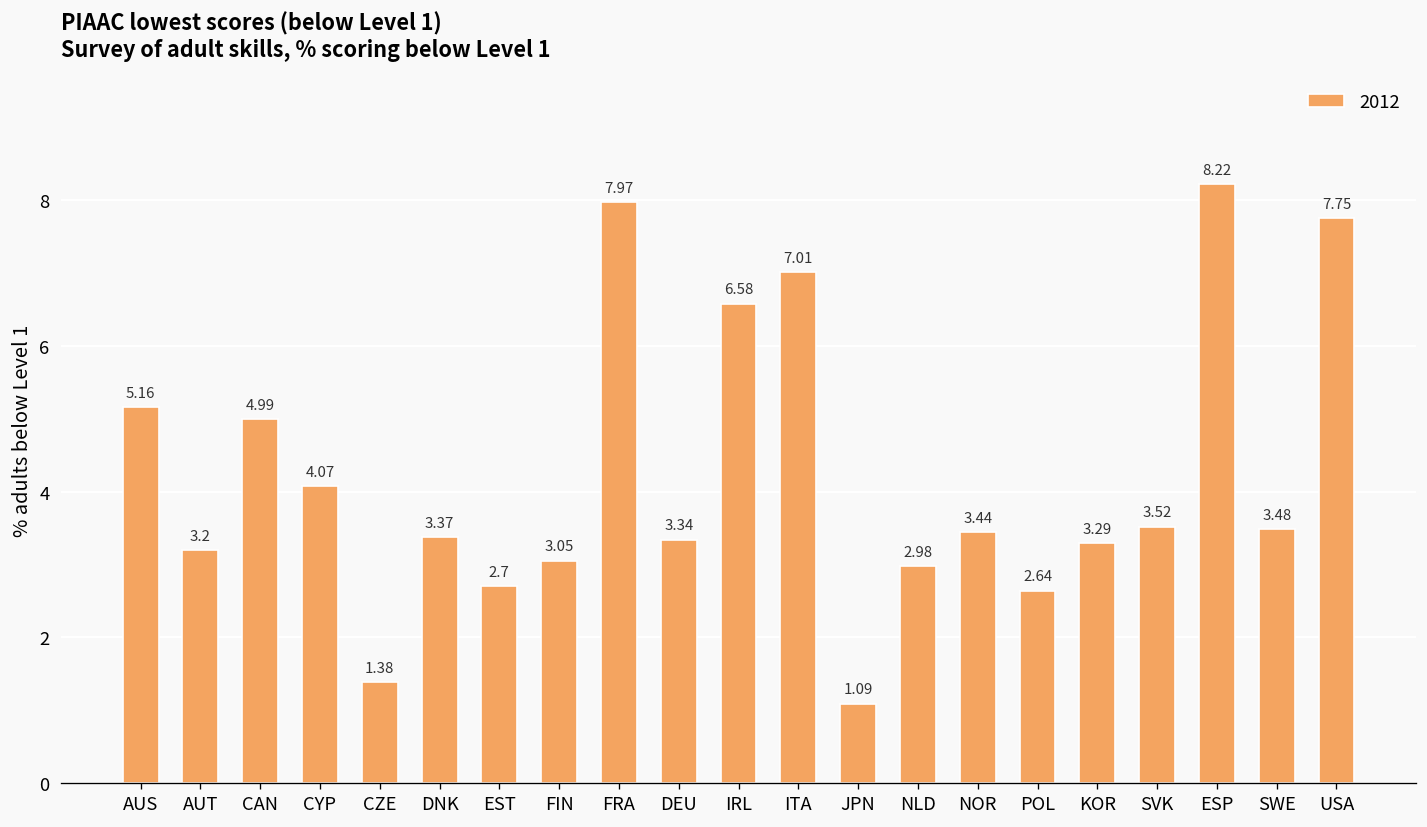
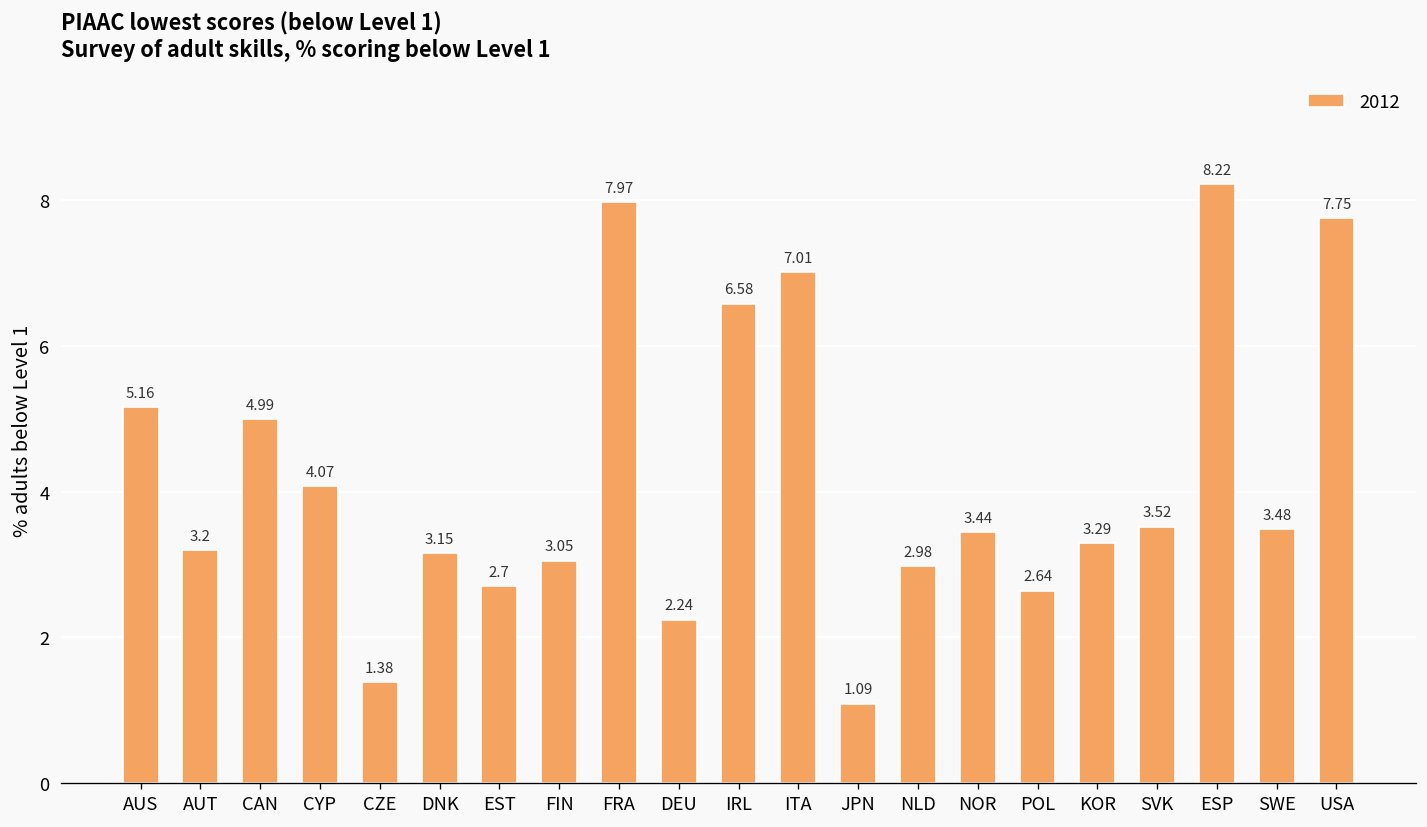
  {
    "AUS": 5.16,
    "AUT": 3.2,
    "CAN": 4.99,
    "CYP": 4.07,
    "CZE": 1.38,
-   "DNK": 3.37,
+   "DNK": 3.15,
    "EST": 2.7,
    "FIN": 3.05,
    "FRA": 7.97,
-   "DEU": 3.34,
+   "DEU": 2.24,
    "IRL": 6.58,
    "ITA": 7.01,
    "JPN": 1.09,
    "NLD": 2.98,
    "NOR": 3.44,
    "POL": 2.64,
    "KOR": 3.29,
    "SVK": 3.52,
    "ESP": 8.22,
    "SWE": 3.48,
    "USA": 7.75
  }
